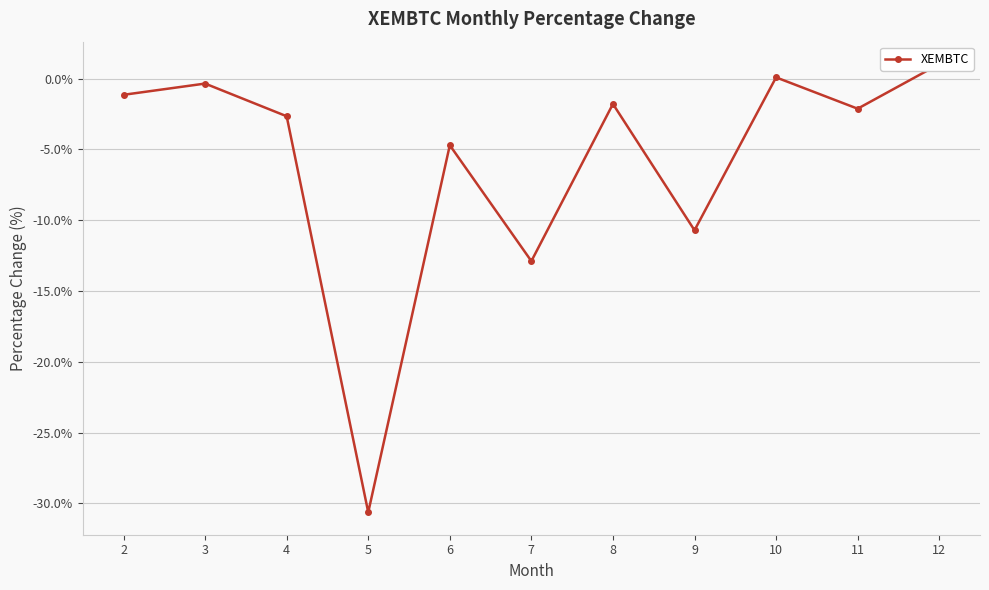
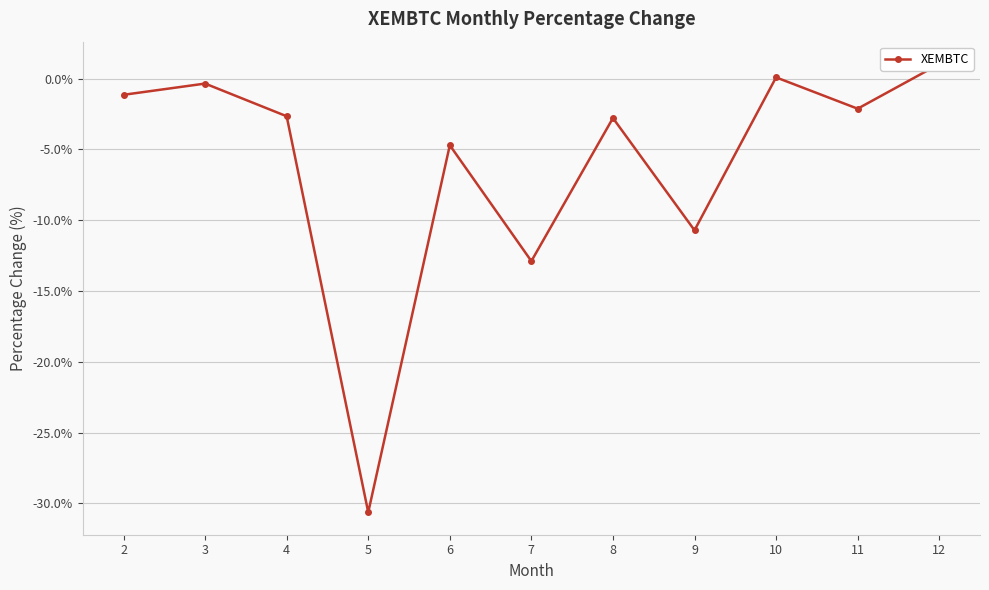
  {
    "2": "-1.1%",
    "3": "-0.3%",
    "4": "-2.7%",
    "5": "-30.6%",
    "6": "-4.7%",
    "7": "-12.9%",
-   "8": "-1.8%",
+   "8": "-2.8%",
    "9": "-10.7%",
    "10": "0.1%",
    "11": "-2.1%"
  }
